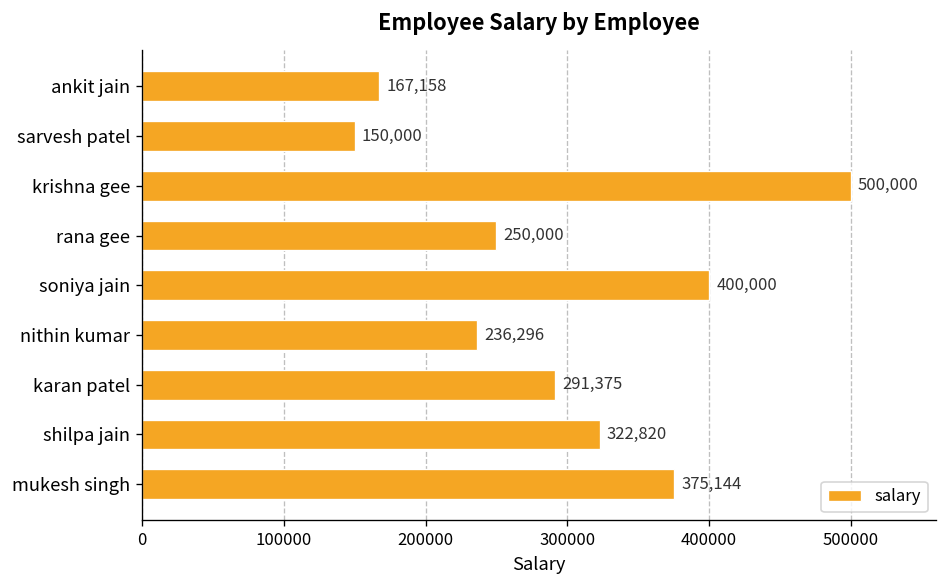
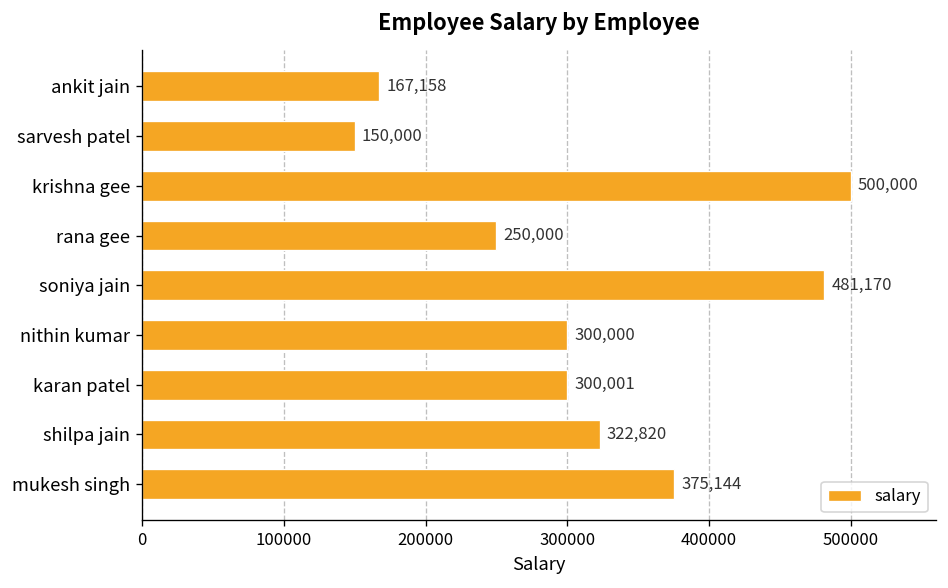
  {
    "ankit jain": "167,158",
    "sarvesh patel": "150,000",
    "krishna gee": "500,000",
    "rana gee": "250,000",
-   "soniya jain": "400,000",
-   "nithin kumar": "236,296",
-   "karan patel": "291,375",
+   "soniya jain": "481,170",
+   "nithin kumar": "300,000",
+   "karan patel": "300,001",
    "shilpa jain": "322,820",
    "mukesh singh": "375,144"
  }
